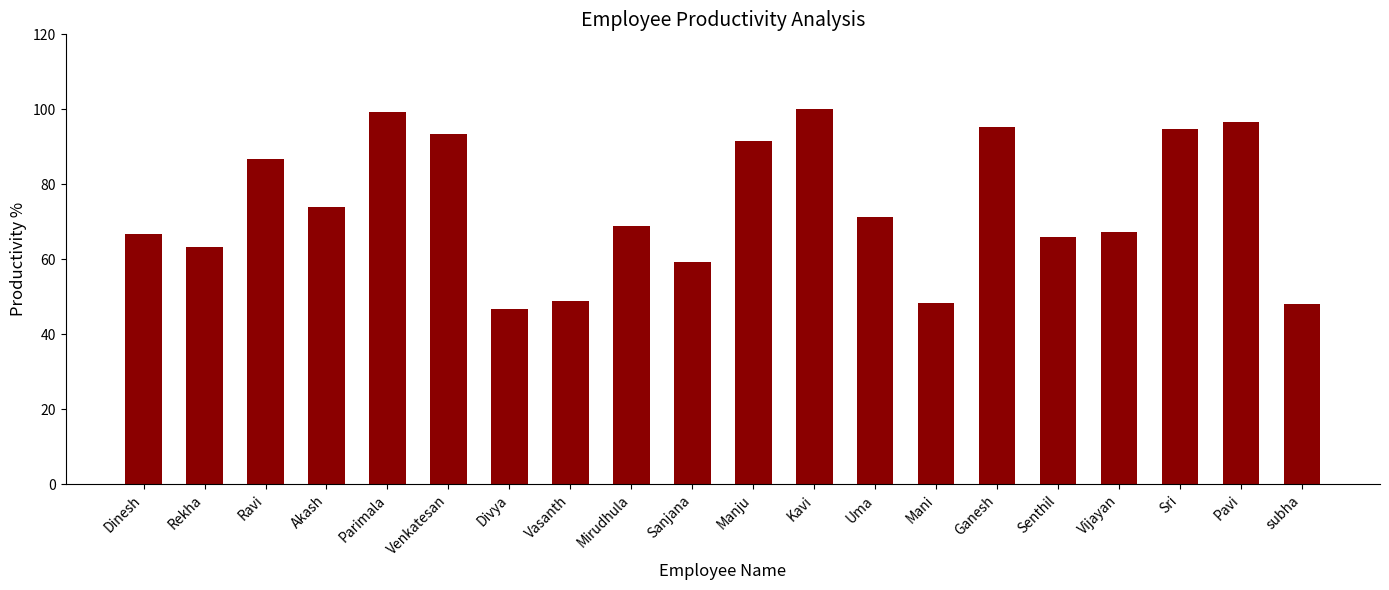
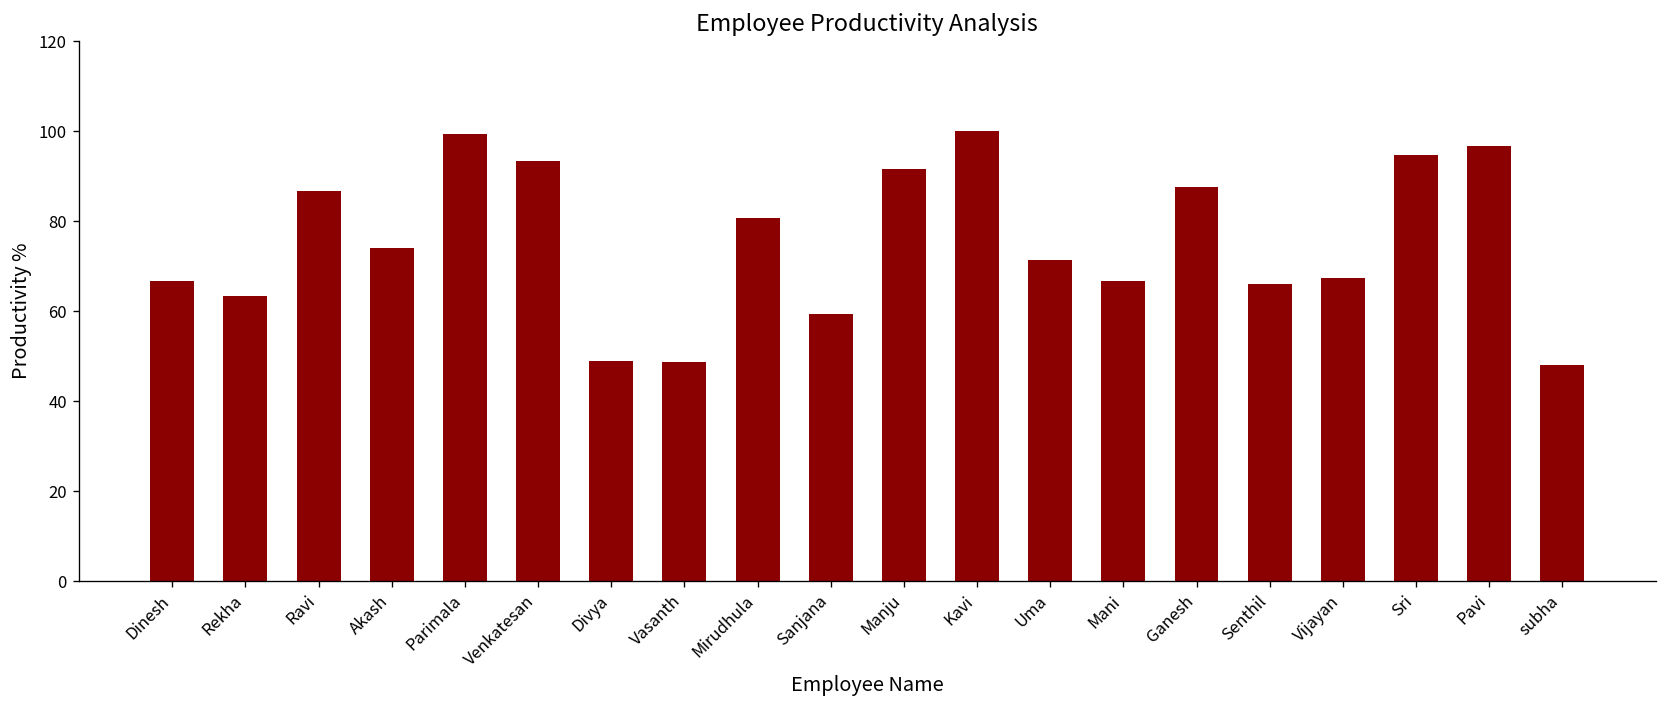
  {
    "Dinesh": 67,
    "Rekha": 63,
    "Ravi": 87,
    "Akash": 74,
    "Parimala": 99,
    "Venkatesan": 93,
-   "Divya": 47,
+   "Divya": 49,
    "Vasanth": 49,
-   "Mirudhula": 69,
+   "Mirudhula": 81,
    "Sanjana": 59,
    "Manju": 92,
    "Kavi": 100,
    "Uma": 71,
-   "Mani": 48,
-   "Ganesh": 95,
+   "Mani": 67,
+   "Ganesh": 88,
    "Senthil": 66,
    "Vijayan": 67,
    "Sri": 95,
    "Pavi": 97,
    "subha": 48
  }
